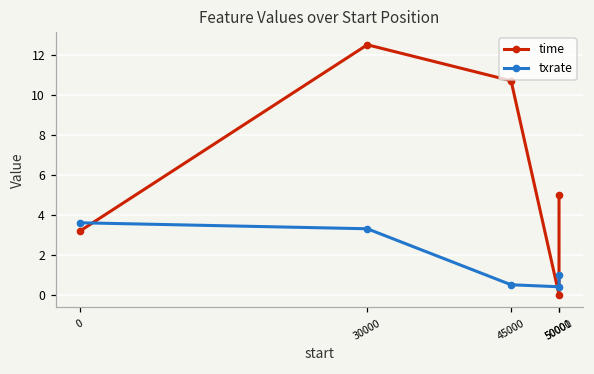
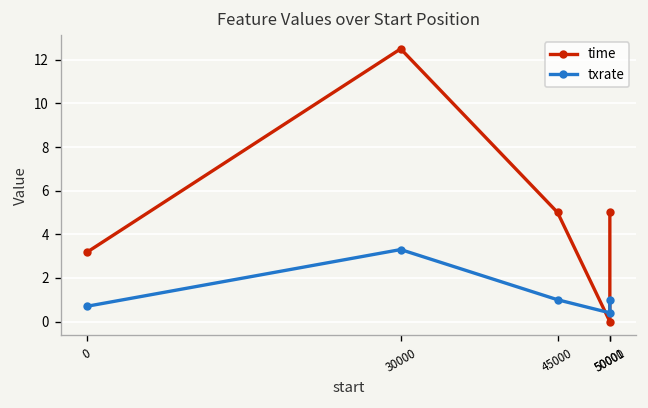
  {
    "time": {
      "0": 3.2,
      "30000": 12.5,
-     "45000": 10.7,
+     "45000": 5.0,
      "50000": 0.0,
      "50001": 5.0
    },
    "txrate": {
-     "0": 3.6,
+     "0": 0.7,
      "30000": 3.3,
-     "45000": 0.5,
+     "45000": 1.0,
      "50000": 0.4,
      "50001": 1.0
    }
  }
